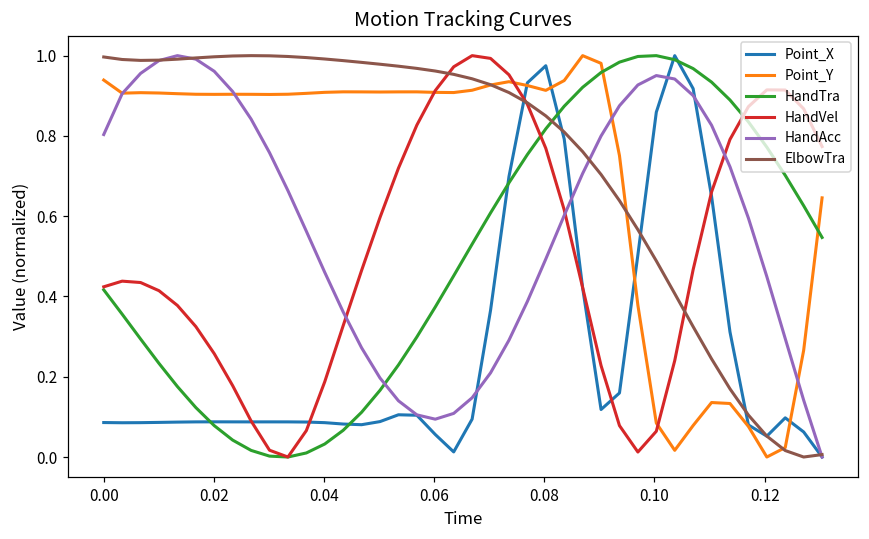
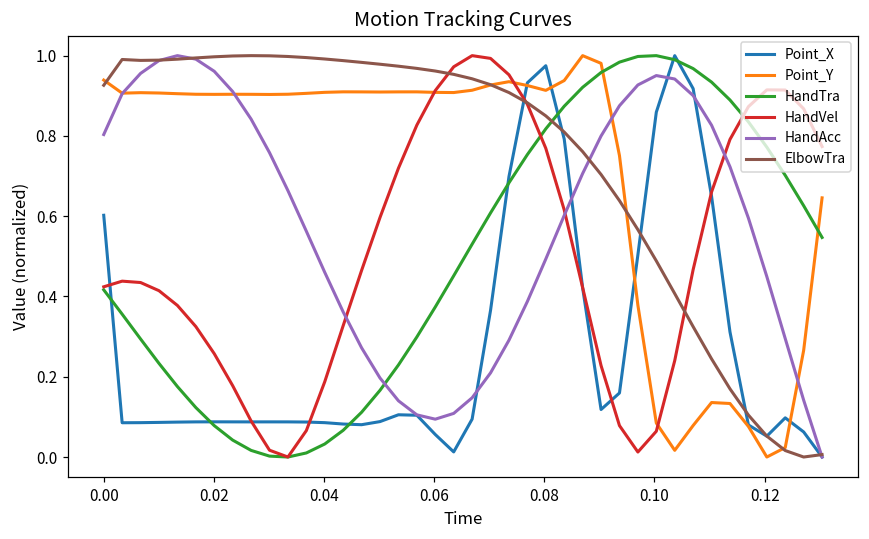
  {
    "Point_X": {
-     "0.00": 0.09
+     "0.00": 0.60
    },
    "Point_Y": {
      "0.00": 0.94
    },
    "HandTra": {
      "0.00": 0.42
    },
    "HandVel": {
      "0.00": 0.42
    },
    "HandAcc": {
      "0.00": 0.80
    },
    "ElbowTra": {
-     "0.00": 1.00
+     "0.00": 0.93
    }
  }
